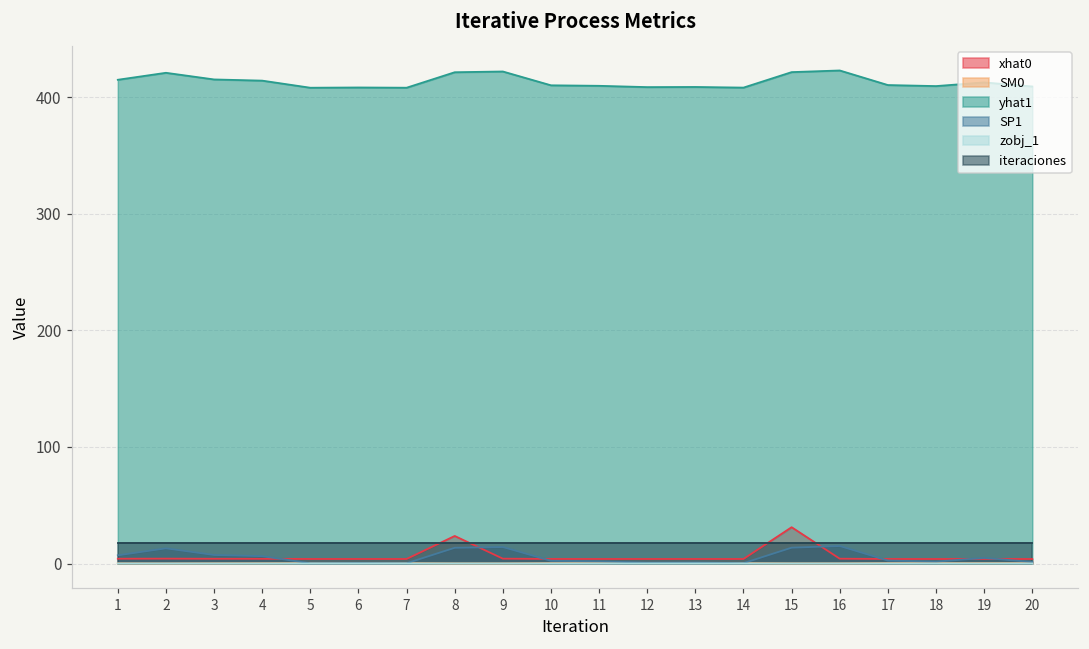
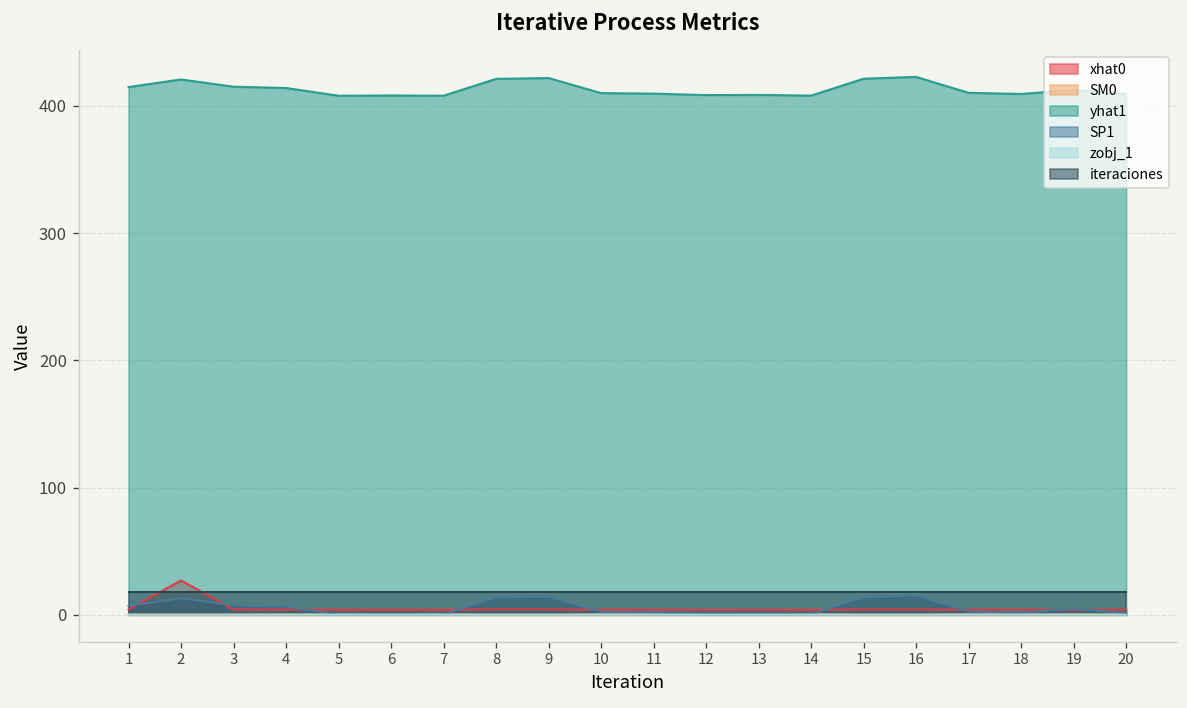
  {
    "xhat0": {
      "1": 4,
-     "2": 4,
+     "2": 27,
      "3": 4,
      "5": 4,
      "6": 4,
      "7": 4,
-     "8": 24,
+     "8": 4,
      "9": 4,
      "12": 4,
      "13": 4,
      "14": 4,
-     "15": 31,
+     "15": 4,
      "16": 4,
      "20": 4
    },
    "zobj_1": {
      "1": 0,
      "2": 0,
      "3": 0,
      "4": 0,
      "8": 0,
      "9": 0,
      "15": 0,
      "16": 0,
      "17": 0,
      "19": 0
    },
    "iteraciones": {
      "1": 18,
      "2": 18,
      "3": 18,
      "4": 18,
      "5": 18,
      "6": 18,
      "7": 18,
      "8": 18,
      "9": 18,
      "10": 18,
      "11": 18,
      "12": 18,
      "13": 18,
      "14": 18,
      "15": 18,
      "16": 18,
      "17": 18,
      "18": 18,
      "19": 18,
      "20": 18
    }
  }
